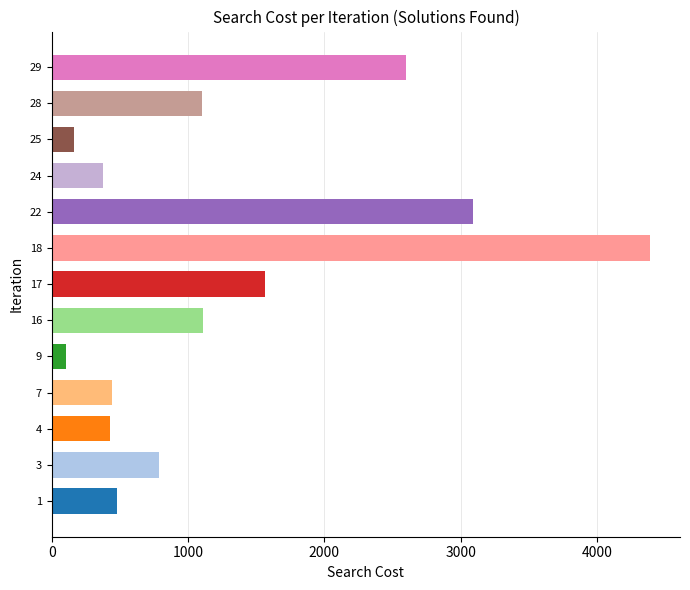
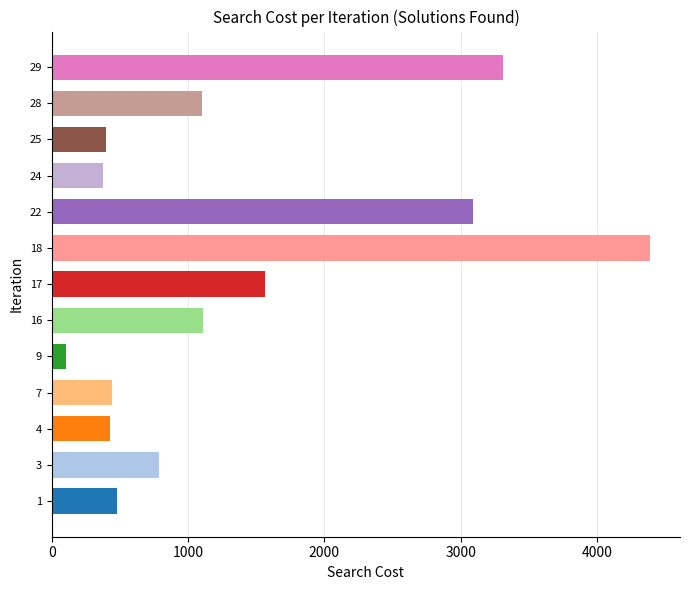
  {
-   "29": 2600,
+   "29": 3310,
    "28": 1100,
-   "25": 170,
+   "25": 400,
    "24": 380,
    "22": 3090,
    "18": 4390,
    "17": 1570,
    "16": 1110,
    "9": 100,
    "7": 440,
    "4": 430,
    "3": 790,
    "1": 480
  }
